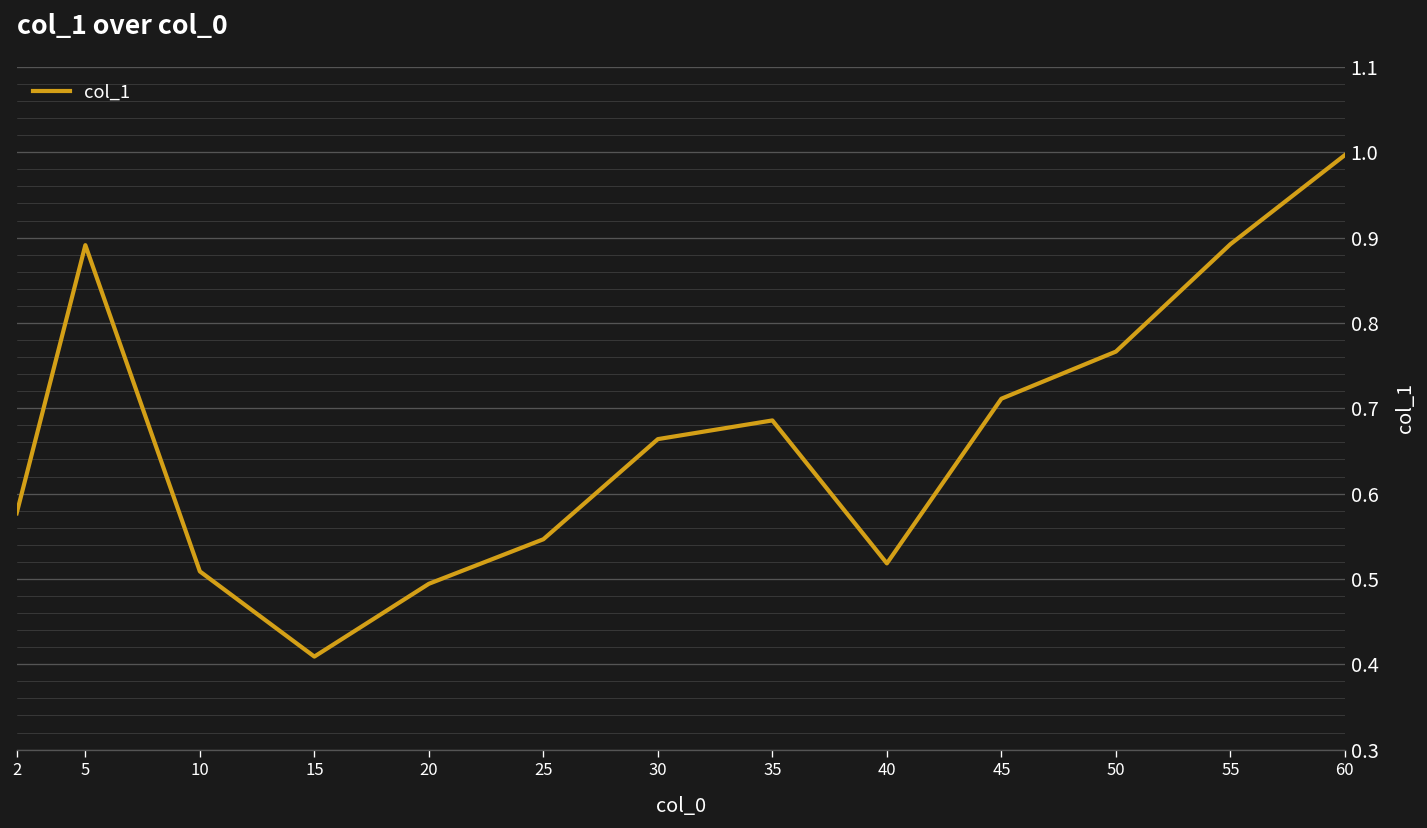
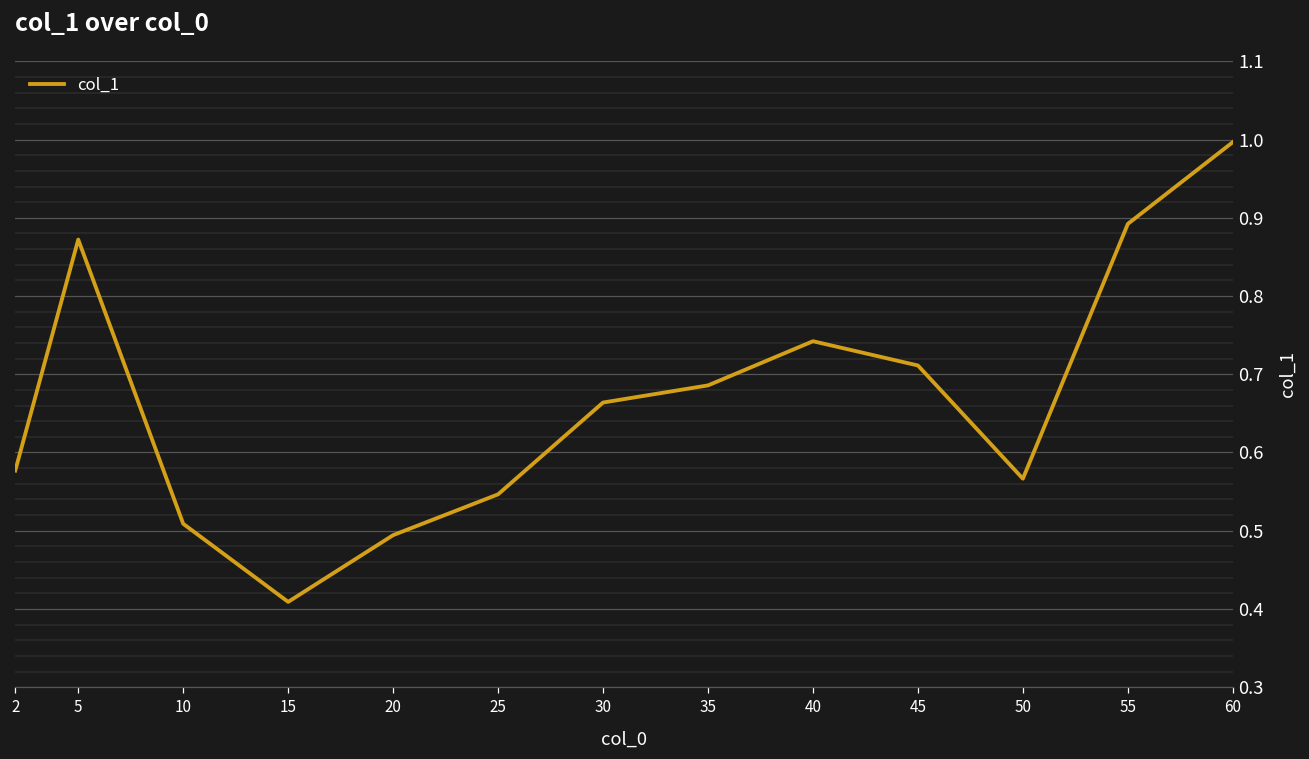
  {
    "2": 0.58,
-   "5": 0.89,
+   "5": 0.87,
    "10": 0.51,
    "15": 0.41,
    "20": 0.49,
    "25": 0.55,
    "30": 0.66,
    "35": 0.69,
-   "40": 0.52,
+   "40": 0.74,
    "45": 0.71,
-   "50": 0.77,
+   "50": 0.57,
    "55": 0.89,
    "60": 1.00
  }
